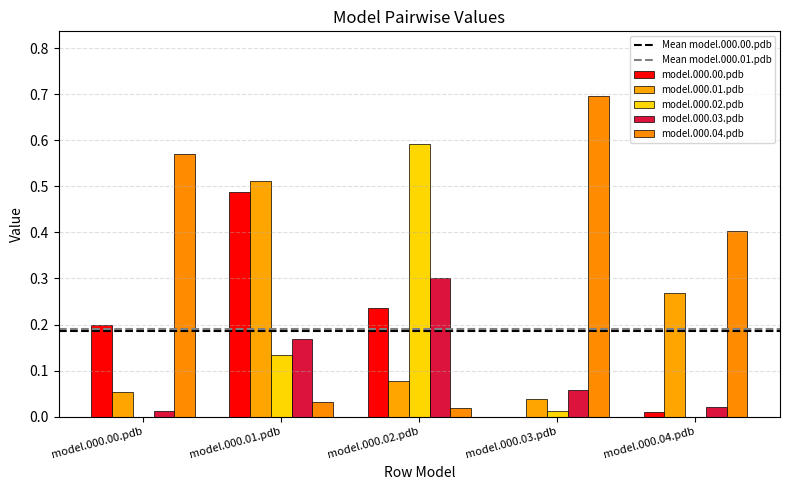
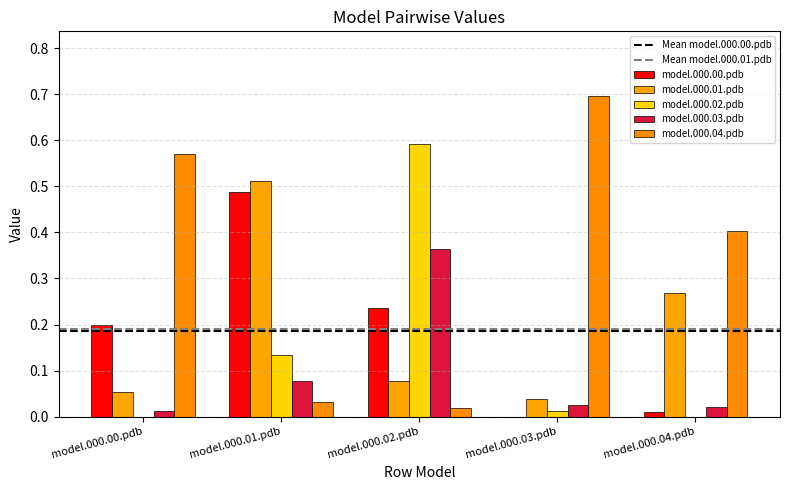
  {
    "model.000.00.pdb": {
      "model.000.00.pdb": 0.20,
      "model.000.01.pdb": 0.49,
      "model.000.02.pdb": 0.24,
      "model.000.03.pdb": 0.00,
      "model.000.04.pdb": 0.01
    },
    "model.000.03.pdb": {
      "model.000.00.pdb": 0.01,
-     "model.000.01.pdb": 0.17,
-     "model.000.02.pdb": 0.30,
-     "model.000.03.pdb": 0.06,
+     "model.000.01.pdb": 0.08,
+     "model.000.02.pdb": 0.37,
+     "model.000.03.pdb": 0.03,
      "model.000.04.pdb": 0.02
    }
  }
